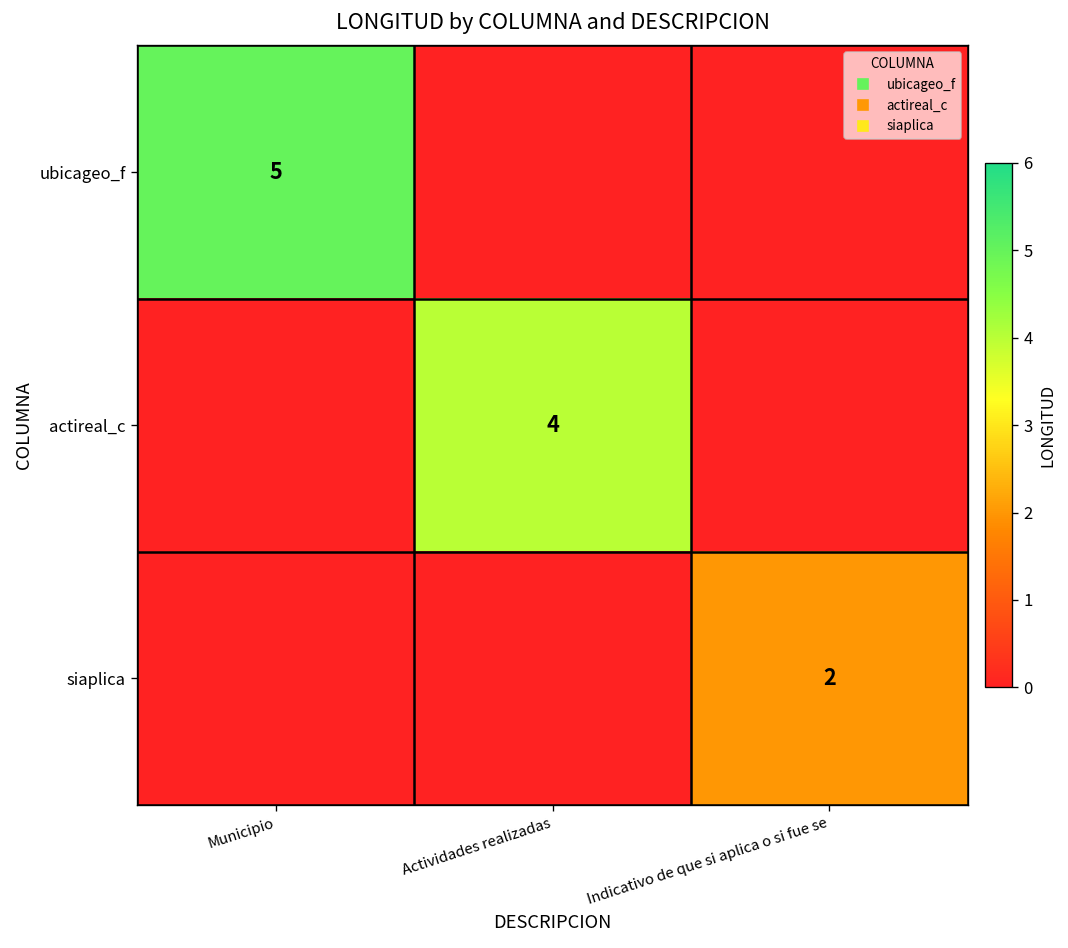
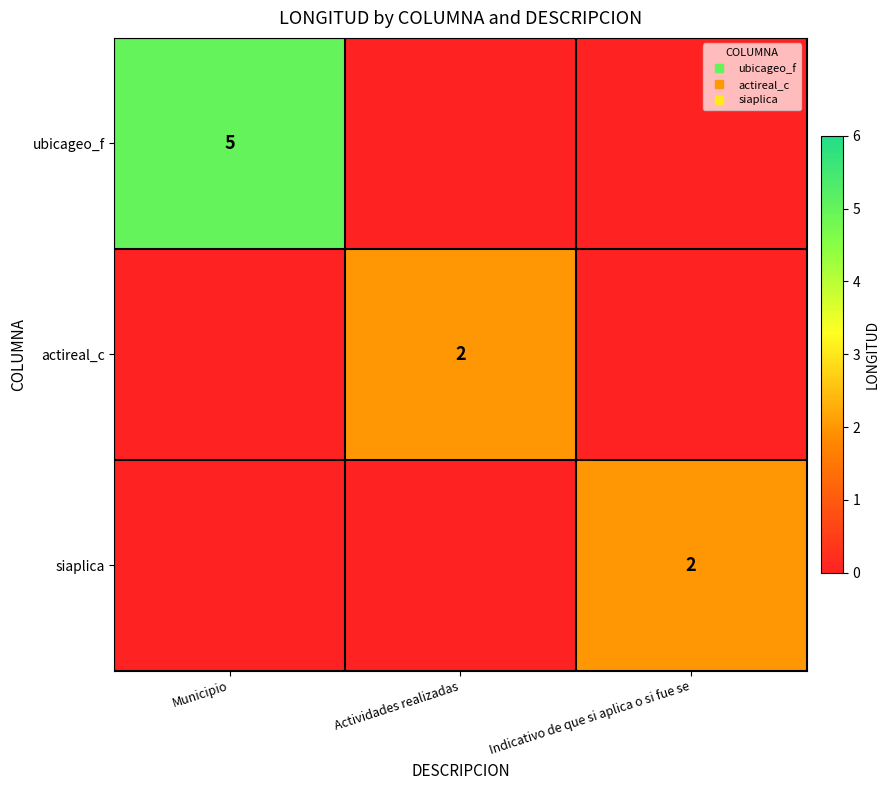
  {
    "ubicageo_f": {
      "Municipio": 5
    },
    "actireal_c": {
-     "Actividades realizadas": 4
+     "Actividades realizadas": 2
    },
    "siaplica": {
      "Indicativo de que si aplica o si fue se": 2
    }
  }
